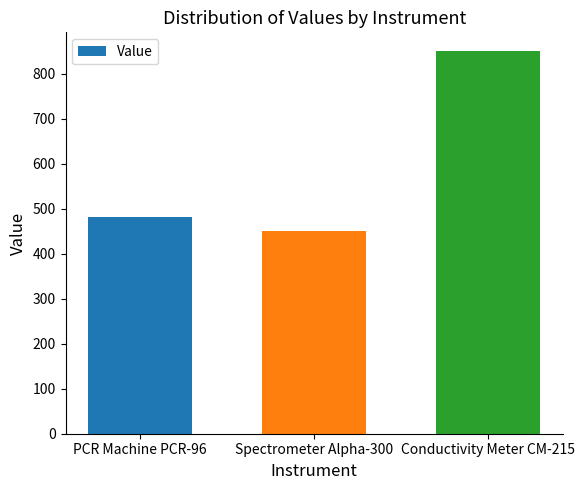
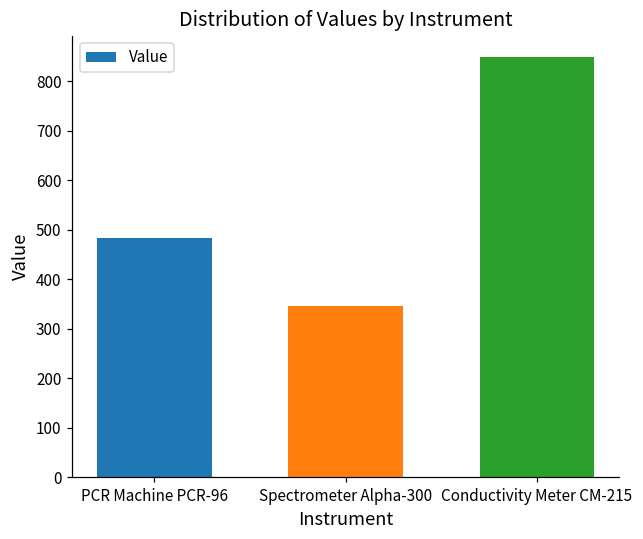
  {
    "PCR Machine PCR-96": 480,
-   "Spectrometer Alpha-300": 450,
+   "Spectrometer Alpha-300": 350,
    "Conductivity Meter CM-215": 850
  }
